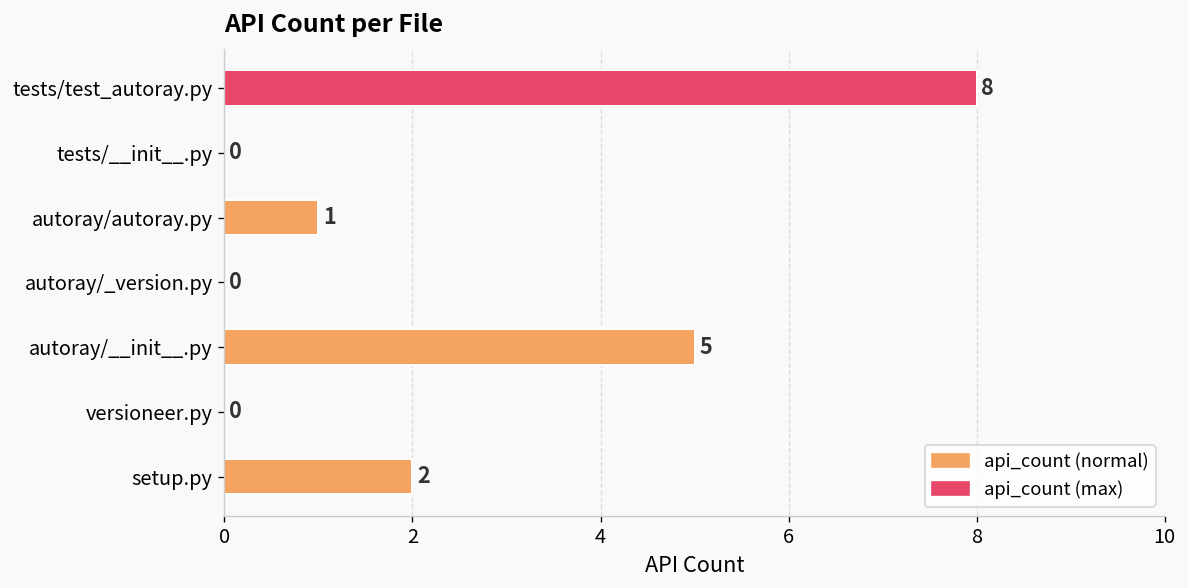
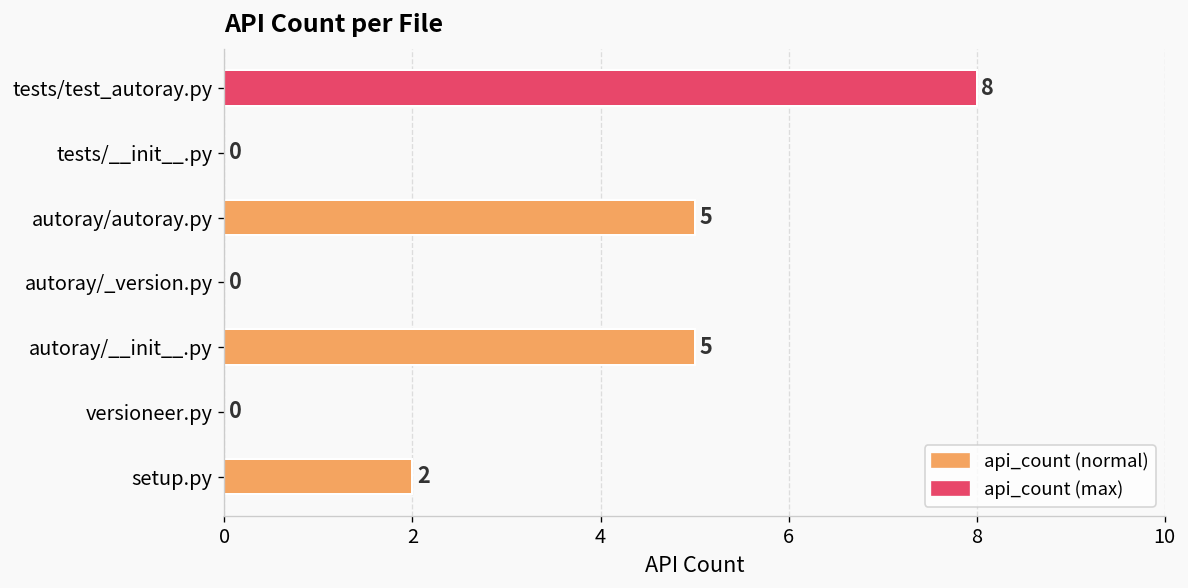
  {
    "tests/test_autoray.py": 8,
    "tests/__init__.py": 0,
-   "autoray/autoray.py": 1,
+   "autoray/autoray.py": 5,
    "autoray/_version.py": 0,
    "autoray/__init__.py": 5,
    "versioneer.py": 0,
    "setup.py": 2
  }
